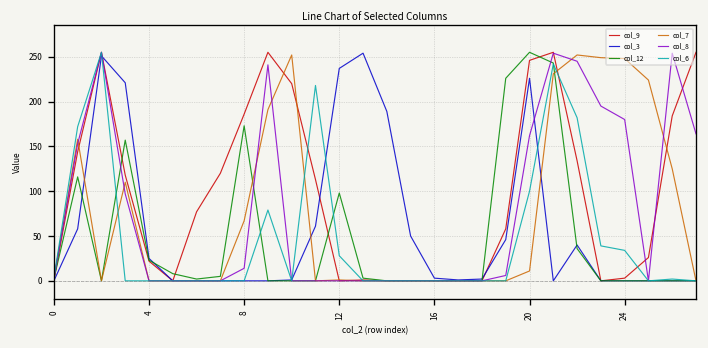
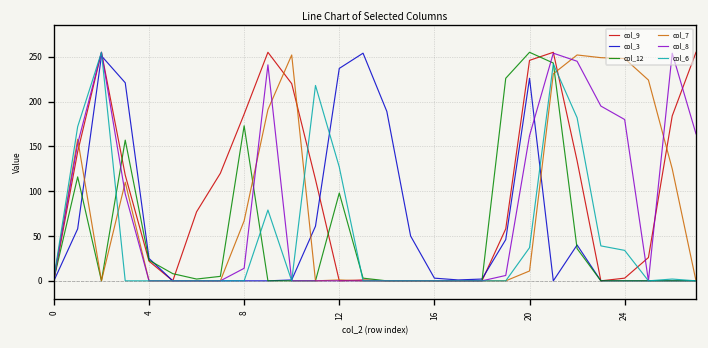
  {
    "col_9": {
      "8": 190,
      "20": 250
    },
    "col_3": {
      "12": 240,
      "20": 230
    },
    "col_12": {
      "8": 170,
      "12": 100,
      "20": 260
    },
    "col_7": {
      "8": 70,
      "20": 10
    },
    "col_8": {
      "8": 10,
      "20": 160,
      "24": 180
    },
    "col_6": {
-     "12": 30,
-     "20": 100,
+     "12": 130,
+     "20": 40,
      "24": 30
    }
  }
